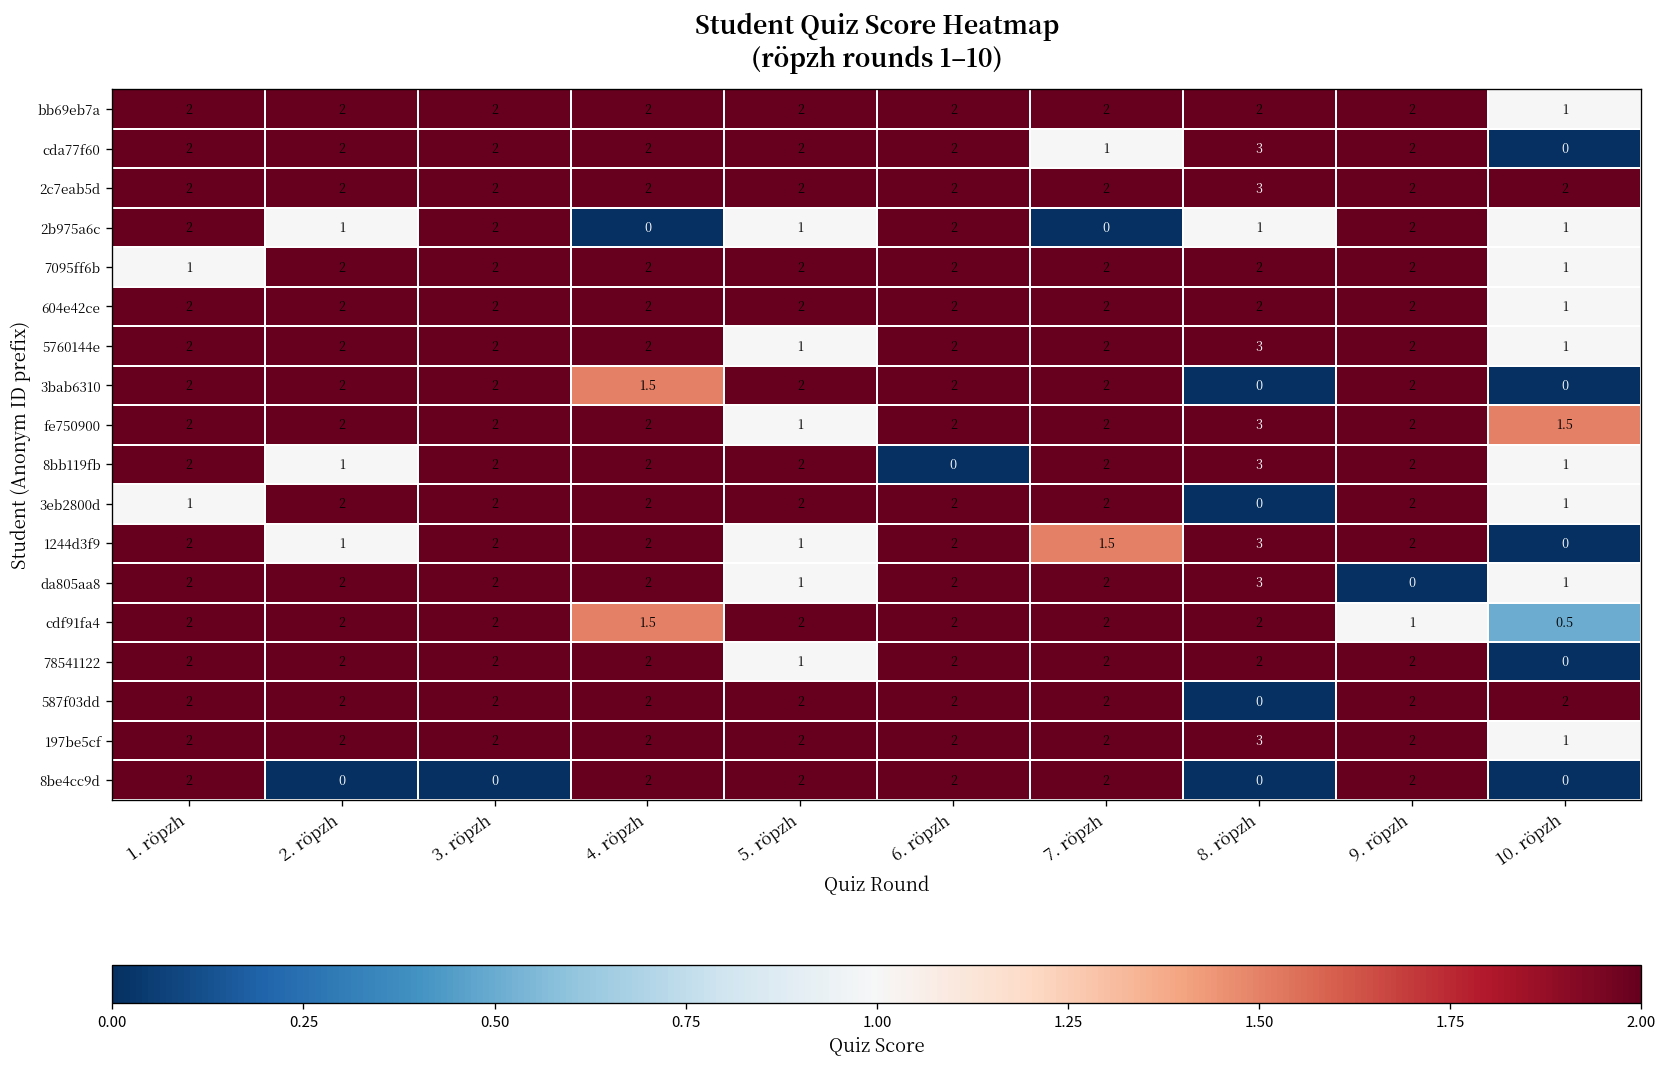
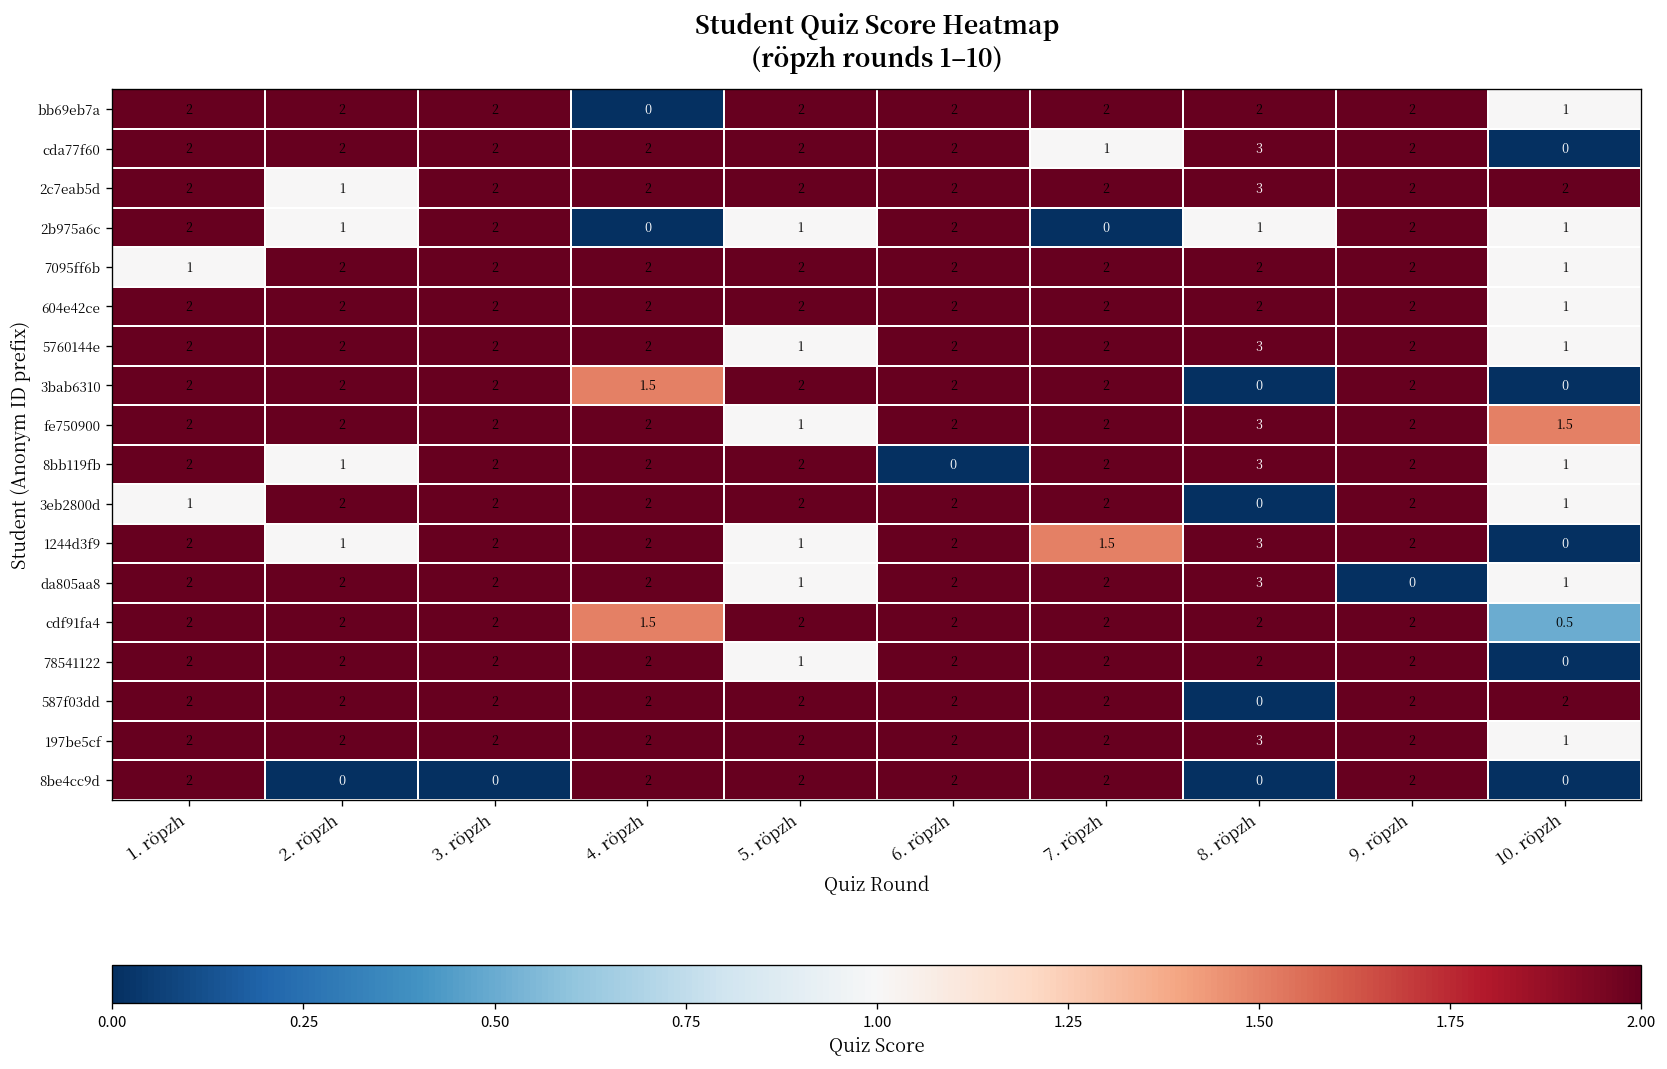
  {
    "bb69eb7a": {
      "1. röpzh": 2,
      "2. röpzh": 2,
      "3. röpzh": 2,
-     "4. röpzh": 2,
+     "4. röpzh": 0,
      "5. röpzh": 2,
      "6. röpzh": 2,
      "7. röpzh": 2,
      "8. röpzh": 2,
      "9. röpzh": 2,
      "10. röpzh": 1
    },
    "cda77f60": {
      "1. röpzh": 2,
      "2. röpzh": 2,
      "3. röpzh": 2,
      "4. röpzh": 2,
      "5. röpzh": 2,
      "6. röpzh": 2,
      "7. röpzh": 1,
      "8. röpzh": 3,
      "9. röpzh": 2,
      "10. röpzh": 0
    },
    "2c7eab5d": {
      "1. röpzh": 2,
-     "2. röpzh": 2,
+     "2. röpzh": 1,
      "3. röpzh": 2,
      "4. röpzh": 2,
      "5. röpzh": 2,
      "6. röpzh": 2,
      "7. röpzh": 2,
      "8. röpzh": 3,
      "9. röpzh": 2,
      "10. röpzh": 2
    },
    "2b975a6c": {
      "1. röpzh": 2,
      "2. röpzh": 1,
      "3. röpzh": 2,
      "4. röpzh": 0,
      "5. röpzh": 1,
      "6. röpzh": 2,
      "7. röpzh": 0,
      "8. röpzh": 1,
      "9. röpzh": 2,
      "10. röpzh": 1
    },
    "7095ff6b": {
      "1. röpzh": 1,
      "2. röpzh": 2,
      "3. röpzh": 2,
      "4. röpzh": 2,
      "5. röpzh": 2,
      "6. röpzh": 2,
      "7. röpzh": 2,
      "8. röpzh": 2,
      "9. röpzh": 2,
      "10. röpzh": 1
    },
    "604e42ce": {
      "1. röpzh": 2,
      "2. röpzh": 2,
      "3. röpzh": 2,
      "4. röpzh": 2,
      "5. röpzh": 2,
      "6. röpzh": 2,
      "7. röpzh": 2,
      "8. röpzh": 2,
      "9. röpzh": 2,
      "10. röpzh": 1
    },
    "5760144e": {
      "1. röpzh": 2,
      "2. röpzh": 2,
      "3. röpzh": 2,
      "4. röpzh": 2,
      "5. röpzh": 1,
      "6. röpzh": 2,
      "7. röpzh": 2,
      "8. röpzh": 3,
      "9. röpzh": 2,
      "10. röpzh": 1
    },
    "3bab6310": {
      "1. röpzh": 2,
      "2. röpzh": 2,
      "3. röpzh": 2,
      "4. röpzh": 1.5,
      "5. röpzh": 2,
      "6. röpzh": 2,
      "7. röpzh": 2,
      "8. röpzh": 0,
      "9. röpzh": 2,
      "10. röpzh": 0
    },
    "fe750900": {
      "1. röpzh": 2,
      "2. röpzh": 2,
      "3. röpzh": 2,
      "4. röpzh": 2,
      "5. röpzh": 1,
      "6. röpzh": 2,
      "7. röpzh": 2,
      "8. röpzh": 3,
      "9. röpzh": 2,
      "10. röpzh": 1.5
    },
    "8bb119fb": {
      "1. röpzh": 2,
      "2. röpzh": 1,
      "3. röpzh": 2,
      "4. röpzh": 2,
      "5. röpzh": 2,
      "6. röpzh": 0,
      "7. röpzh": 2,
      "8. röpzh": 3,
      "9. röpzh": 2,
      "10. röpzh": 1
    },
    "3eb2800d": {
      "1. röpzh": 1,
      "2. röpzh": 2,
      "3. röpzh": 2,
      "4. röpzh": 2,
      "5. röpzh": 2,
      "6. röpzh": 2,
      "7. röpzh": 2,
      "8. röpzh": 0,
      "9. röpzh": 2,
      "10. röpzh": 1
    },
    "1244d3f9": {
      "1. röpzh": 2,
      "2. röpzh": 1,
      "3. röpzh": 2,
      "4. röpzh": 2,
      "5. röpzh": 1,
      "6. röpzh": 2,
      "7. röpzh": 1.5,
      "8. röpzh": 3,
      "9. röpzh": 2,
      "10. röpzh": 0
    },
    "da805aa8": {
      "1. röpzh": 2,
      "2. röpzh": 2,
      "3. röpzh": 2,
      "4. röpzh": 2,
      "5. röpzh": 1,
      "6. röpzh": 2,
      "7. röpzh": 2,
      "8. röpzh": 3,
      "9. röpzh": 0,
      "10. röpzh": 1
    },
    "cdf91fa4": {
      "1. röpzh": 2,
      "2. röpzh": 2,
      "3. röpzh": 2,
      "4. röpzh": 1.5,
      "5. röpzh": 2,
      "6. röpzh": 2,
      "7. röpzh": 2,
      "8. röpzh": 2,
-     "9. röpzh": 1,
+     "9. röpzh": 2,
      "10. röpzh": 0.5
    },
    "78541122": {
      "1. röpzh": 2,
      "2. röpzh": 2,
      "3. röpzh": 2,
      "4. röpzh": 2,
      "5. röpzh": 1,
      "6. röpzh": 2,
      "7. röpzh": 2,
      "8. röpzh": 2,
      "9. röpzh": 2,
      "10. röpzh": 0
    },
    "587f03dd": {
      "1. röpzh": 2,
      "2. röpzh": 2,
      "3. röpzh": 2,
      "4. röpzh": 2,
      "5. röpzh": 2,
      "6. röpzh": 2,
      "7. röpzh": 2,
      "8. röpzh": 0,
      "9. röpzh": 2,
      "10. röpzh": 2
    },
    "197be5cf": {
      "1. röpzh": 2,
      "2. röpzh": 2,
      "3. röpzh": 2,
      "4. röpzh": 2,
      "5. röpzh": 2,
      "6. röpzh": 2,
      "7. röpzh": 2,
      "8. röpzh": 3,
      "9. röpzh": 2,
      "10. röpzh": 1
    },
    "8be4cc9d": {
      "1. röpzh": 2,
      "2. röpzh": 0,
      "3. röpzh": 0,
      "4. röpzh": 2,
      "5. röpzh": 2,
      "6. röpzh": 2,
      "7. röpzh": 2,
      "8. röpzh": 0,
      "9. röpzh": 2,
      "10. röpzh": 0
    }
  }
